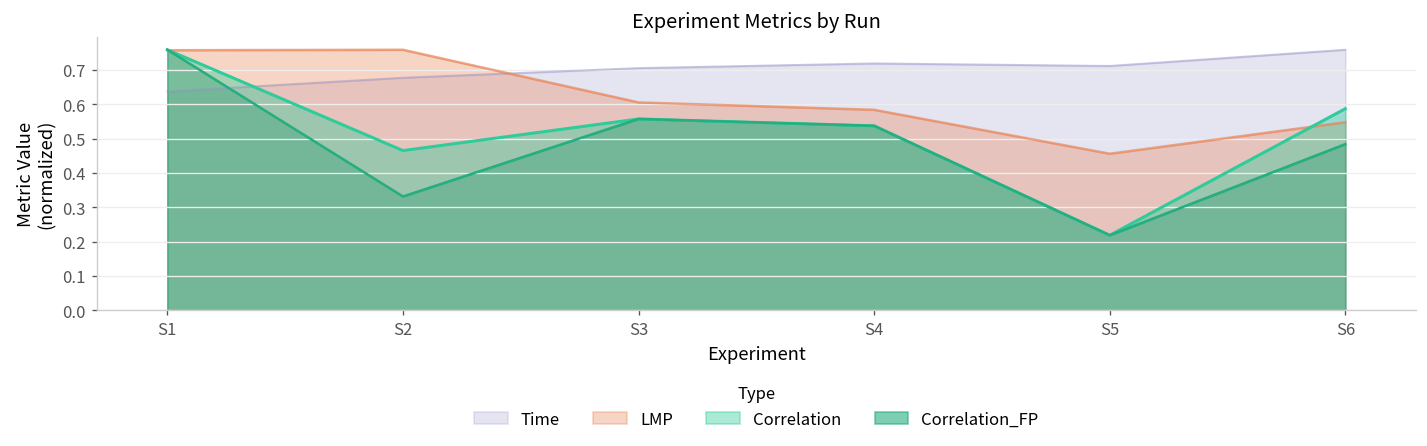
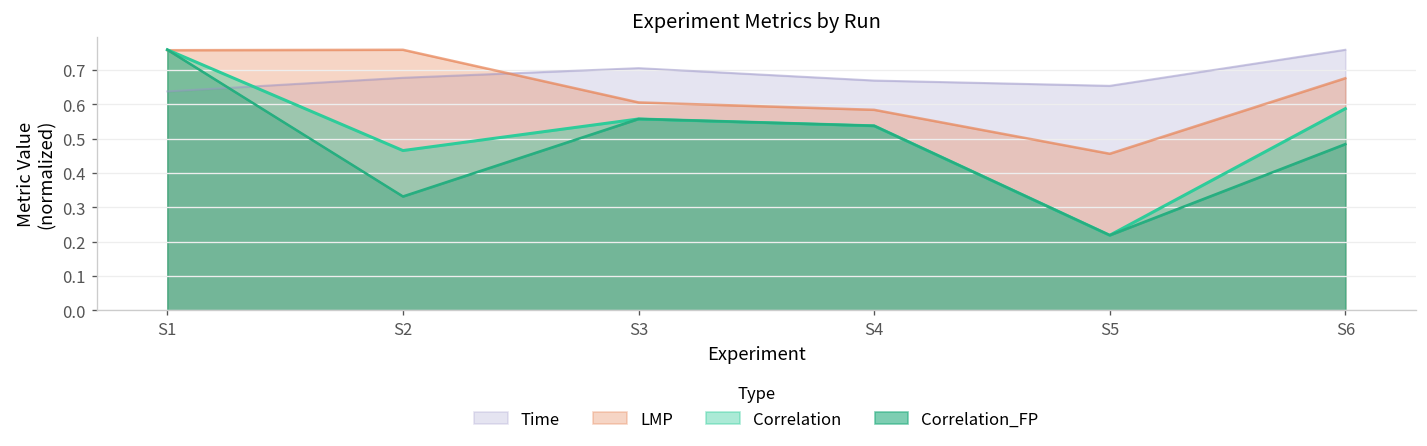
  {
    "Time": {
      "S1": 0.64,
      "S2": 0.68,
      "S3": 0.71,
-     "S4": 0.72,
-     "S5": 0.71,
+     "S4": 0.67,
+     "S5": 0.65,
      "S6": 0.76
    },
    "LMP": {
      "S2": 0.76,
      "S3": 0.61,
      "S4": 0.58,
      "S5": 0.46,
-     "S6": 0.55
+     "S6": 0.68
    }
  }
